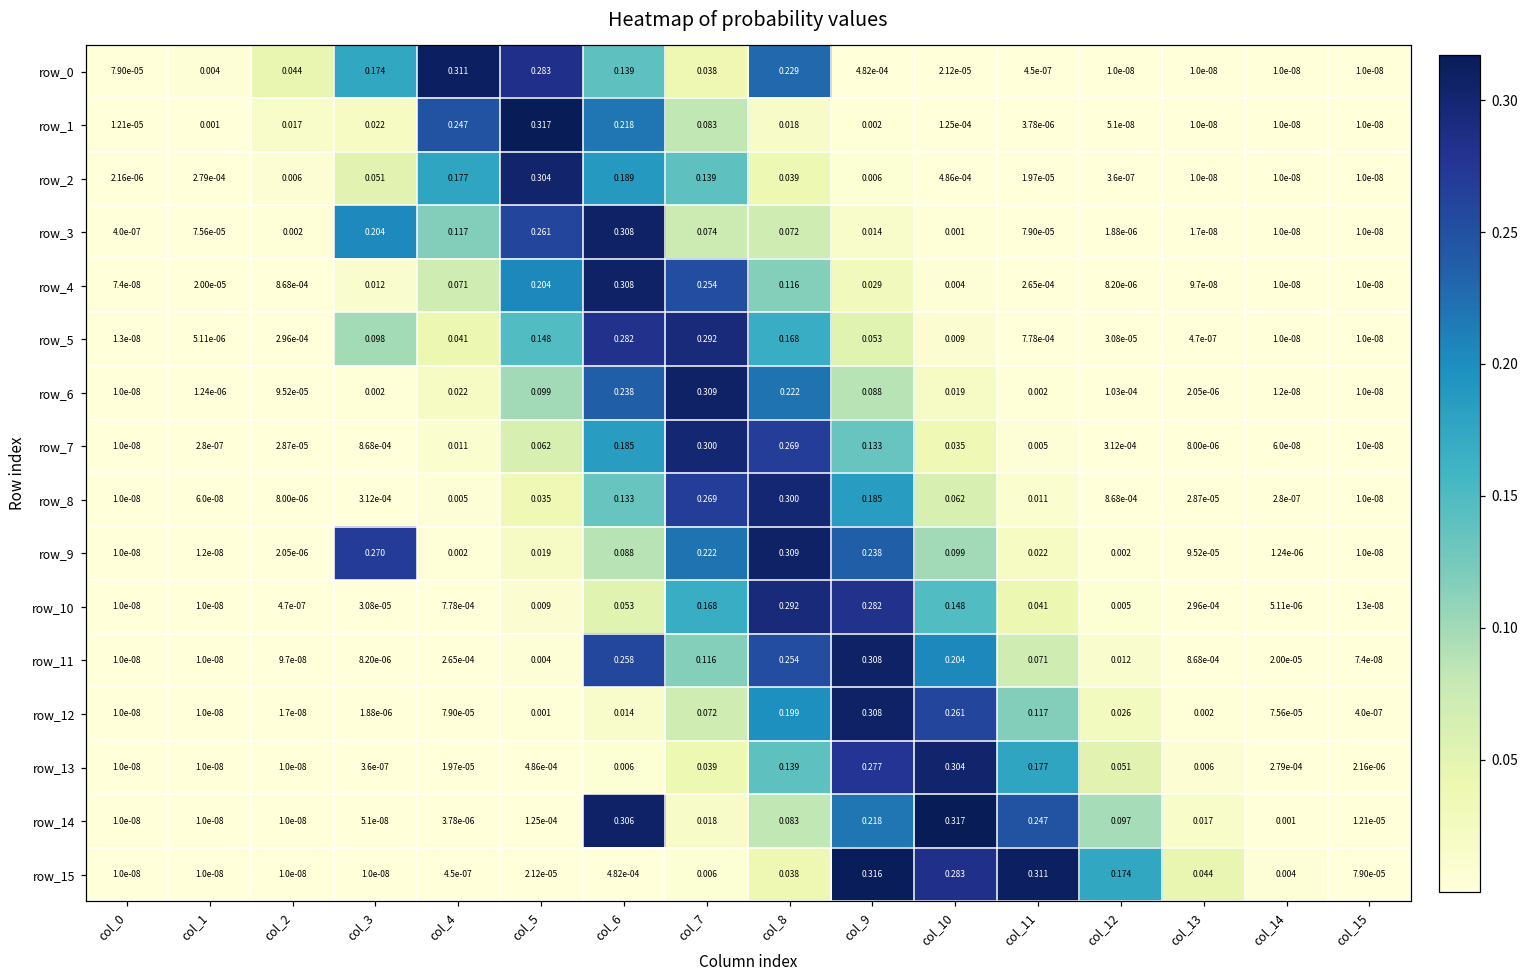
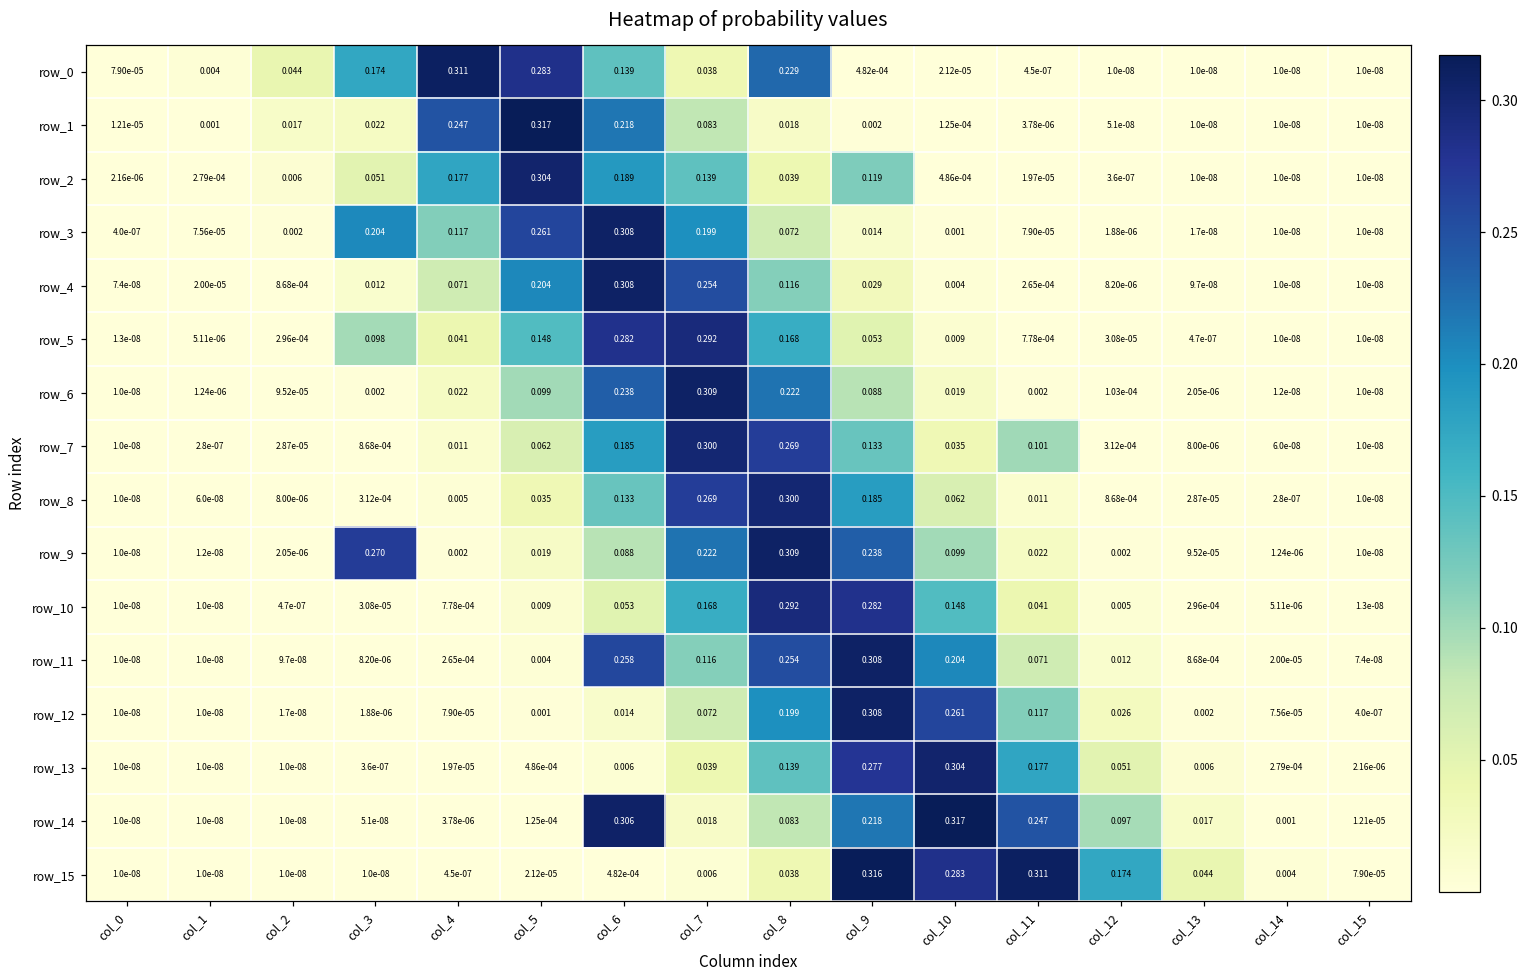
  {
    "row_2": {
      "col_0": "2.16e-06",
      "col_1": "2.79e-04",
      "col_2": "0.006",
      "col_3": "0.051",
      "col_4": "0.177",
      "col_5": "0.304",
      "col_6": "0.189",
      "col_7": "0.139",
      "col_8": "0.039",
-     "col_9": "0.006",
+     "col_9": "0.119",
      "col_10": "4.86e-04",
      "col_11": "1.97e-05",
      "col_12": "3.6e-07",
      "col_13": "1.0e-08",
      "col_14": "1.0e-08",
      "col_15": "1.0e-08"
    },
    "row_3": {
      "col_0": "4.0e-07",
      "col_1": "7.56e-05",
      "col_2": "0.002",
      "col_3": "0.204",
      "col_4": "0.117",
      "col_5": "0.261",
      "col_6": "0.308",
-     "col_7": "0.074",
+     "col_7": "0.199",
      "col_8": "0.072",
      "col_9": "0.014",
      "col_10": "0.001",
      "col_11": "7.90e-05",
      "col_12": "1.88e-06",
      "col_13": "1.7e-08",
      "col_14": "1.0e-08",
      "col_15": "1.0e-08"
    },
    "row_7": {
      "col_0": "1.0e-08",
      "col_1": "2.8e-07",
      "col_2": "2.87e-05",
      "col_3": "8.68e-04",
      "col_4": "0.011",
      "col_5": "0.062",
      "col_6": "0.185",
      "col_7": "0.300",
      "col_8": "0.269",
      "col_9": "0.133",
      "col_10": "0.035",
-     "col_11": "0.005",
+     "col_11": "0.101",
      "col_12": "3.12e-04",
      "col_13": "8.00e-06",
      "col_14": "6.0e-08",
      "col_15": "1.0e-08"
    }
  }
